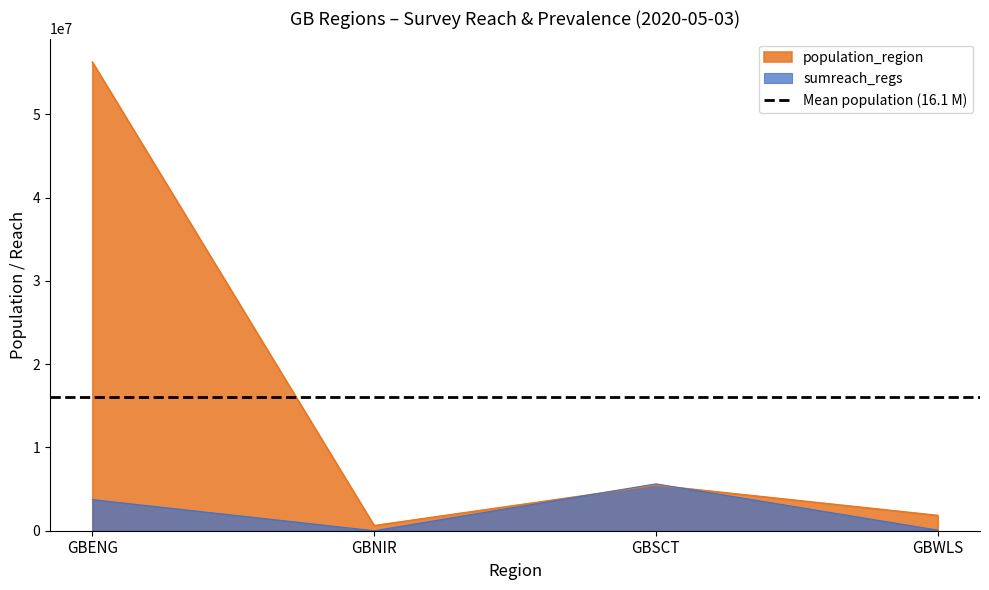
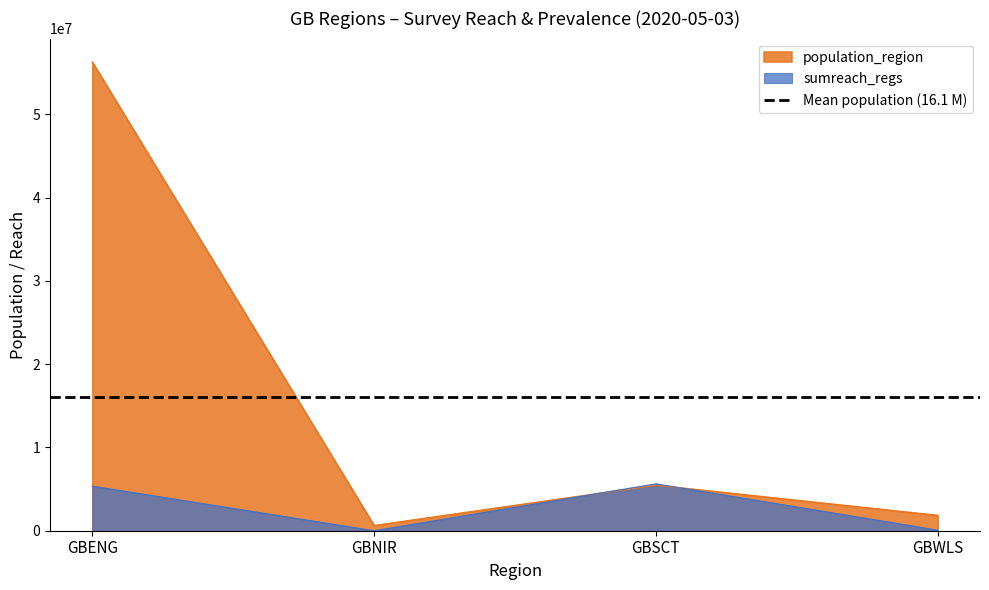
  {
    "population_region": {
      "GBENG": 56000000,
      "GBNIR": 1000000,
      "GBWLS": 2000000
    },
    "sumreach_regs": {
-     "GBENG": 4000000,
+     "GBENG": 5000000,
      "GBNIR": 0,
      "GBWLS": 0
    }
  }
